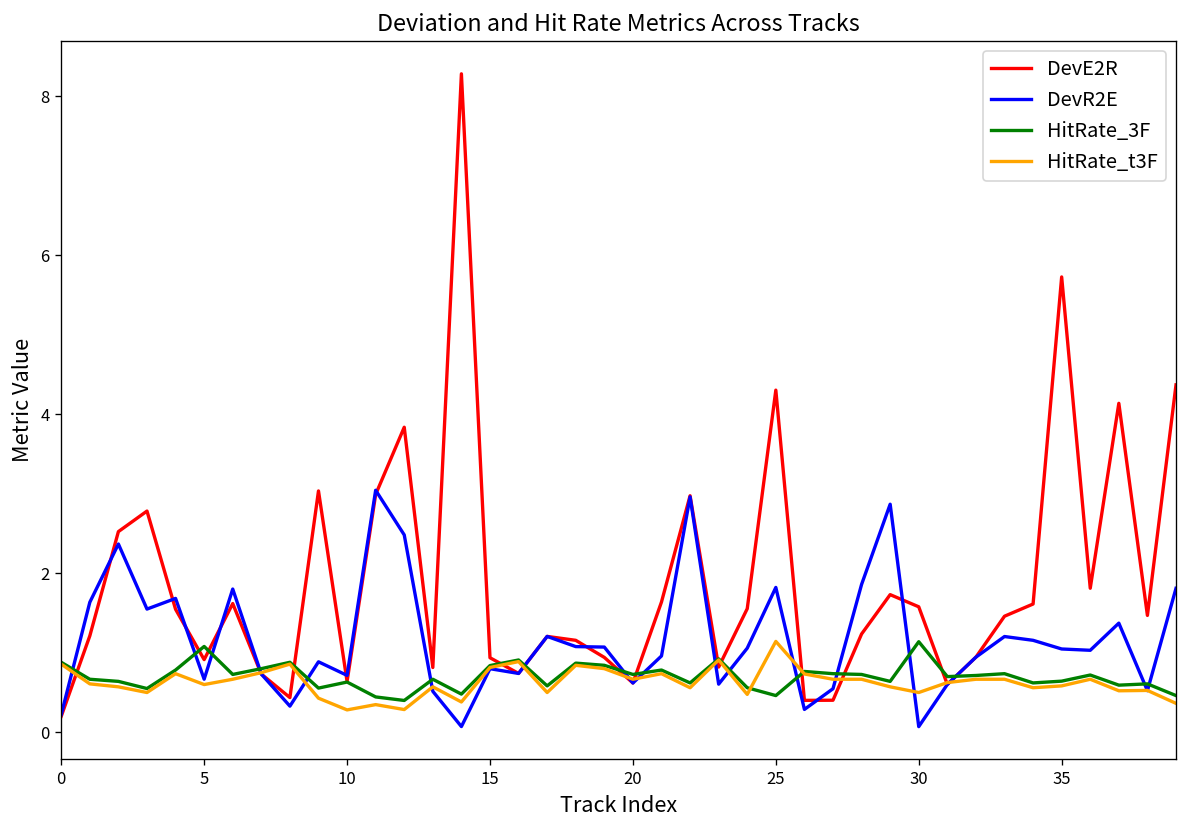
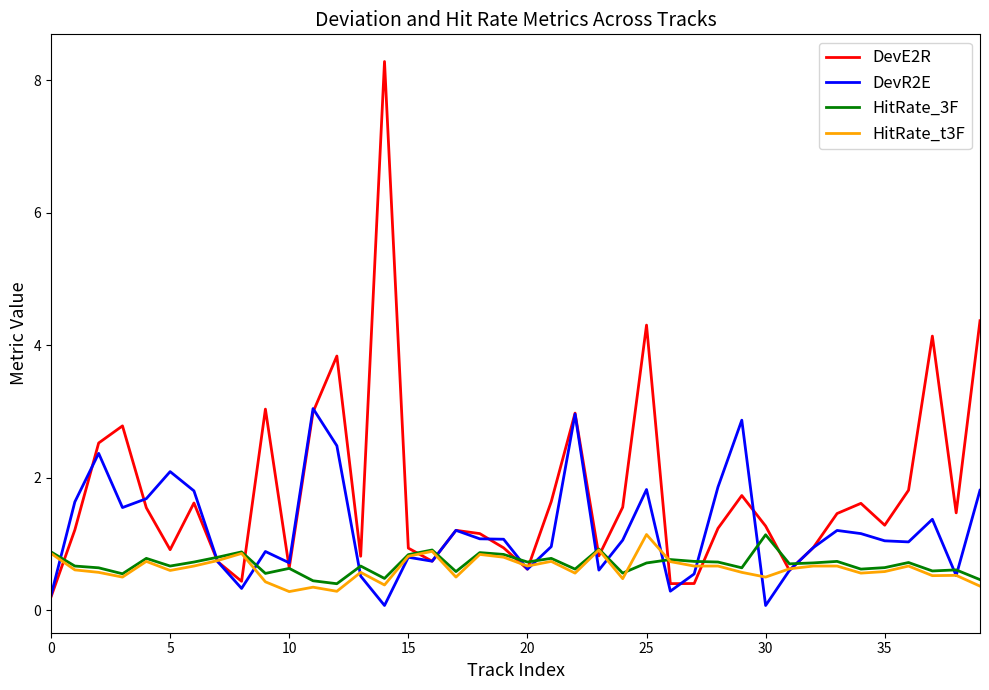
  {
    "DevE2R": {
      "5": 0.9,
      "15": 0.9,
      "25": 4.3,
-     "30": 1.6,
-     "35": 5.7
+     "30": 1.3,
+     "35": 1.3
    },
    "DevR2E": {
-     "5": 0.7,
+     "5": 2.1,
      "10": 0.7,
      "25": 1.8,
      "30": 0.1,
      "35": 1.0
    },
    "HitRate_3F": {
-     "5": 1.1,
+     "5": 0.7,
      "20": 0.7,
-     "25": 0.5,
+     "25": 0.7,
      "30": 1.1,
      "35": 0.6
    },
    "HitRate_t3F": {
      "5": 0.6,
      "10": 0.3,
      "20": 0.7,
      "25": 1.1,
      "30": 0.5,
      "35": 0.6
    }
  }
